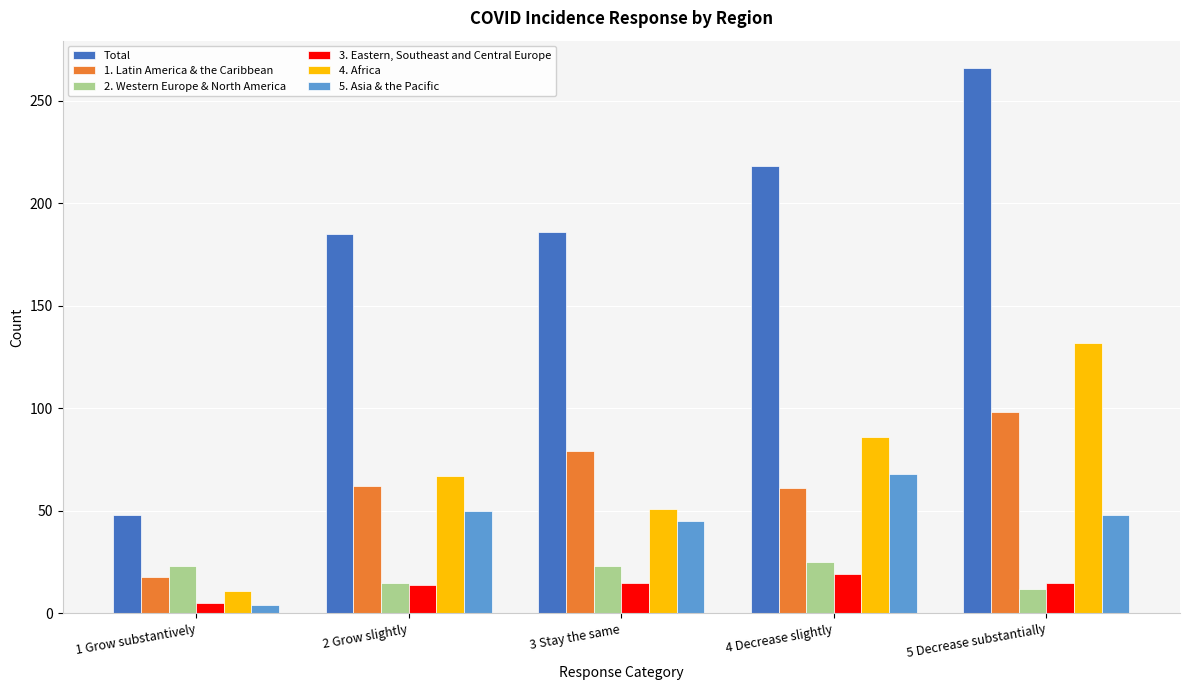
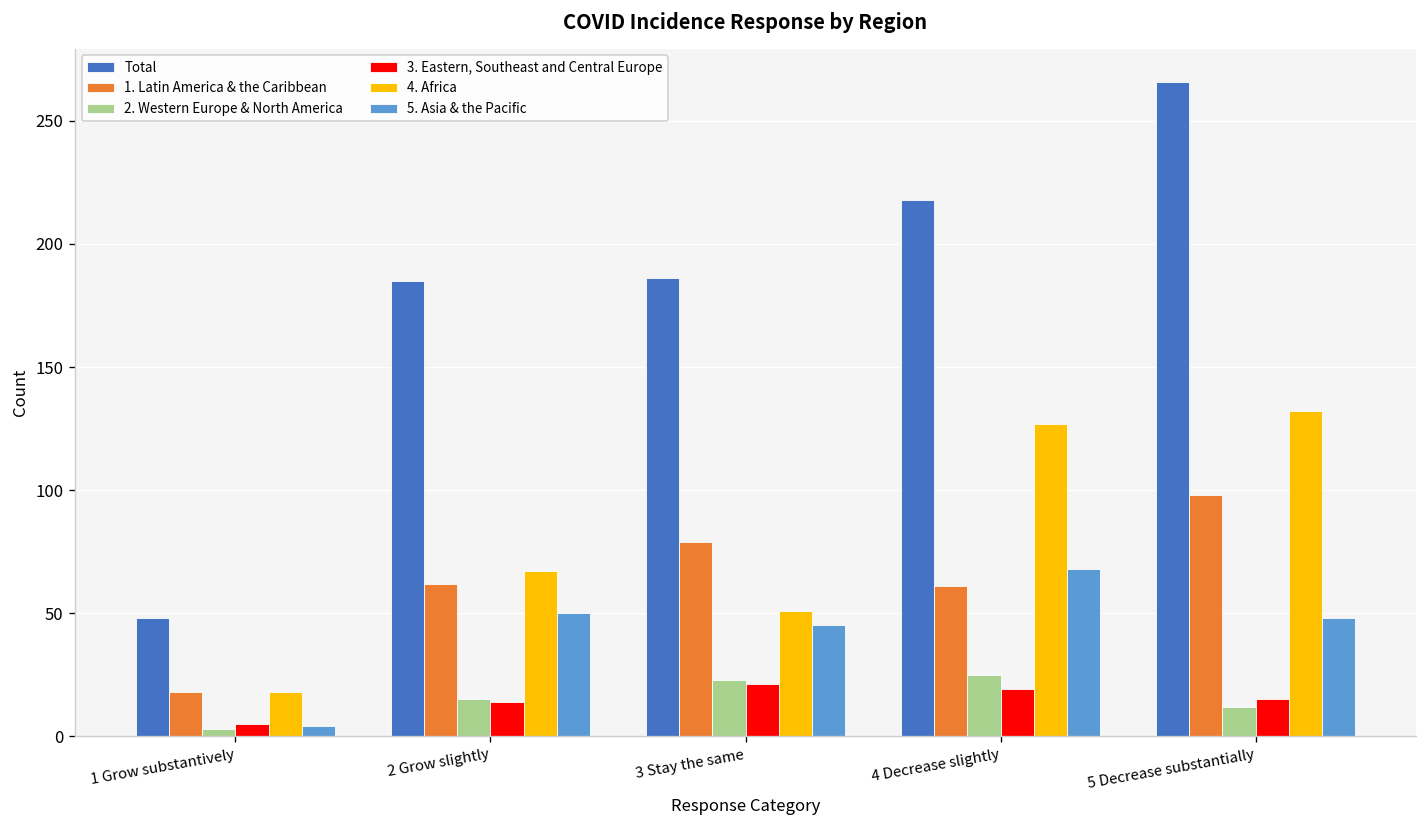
  {
    "1. Latin America & the Caribbean": {
      "1 Grow substantively": 18,
      "2 Grow slightly": 62,
      "3 Stay the same": 79,
      "4 Decrease slightly": 61,
      "5 Decrease substantially": 98
    },
    "2. Western Europe & North America": {
-     "1 Grow substantively": 23,
+     "1 Grow substantively": 3,
      "2 Grow slightly": 15,
      "3 Stay the same": 23,
      "4 Decrease slightly": 25,
      "5 Decrease substantially": 12
    },
    "3. Eastern, Southeast and Central Europe": {
      "1 Grow substantively": 5,
      "2 Grow slightly": 14,
-     "3 Stay the same": 15,
+     "3 Stay the same": 21,
      "4 Decrease slightly": 19,
      "5 Decrease substantially": 15
    },
    "4. Africa": {
-     "1 Grow substantively": 11,
+     "1 Grow substantively": 18,
      "2 Grow slightly": 67,
      "3 Stay the same": 51,
-     "4 Decrease slightly": 86,
+     "4 Decrease slightly": 127,
      "5 Decrease substantially": 132
    }
  }
